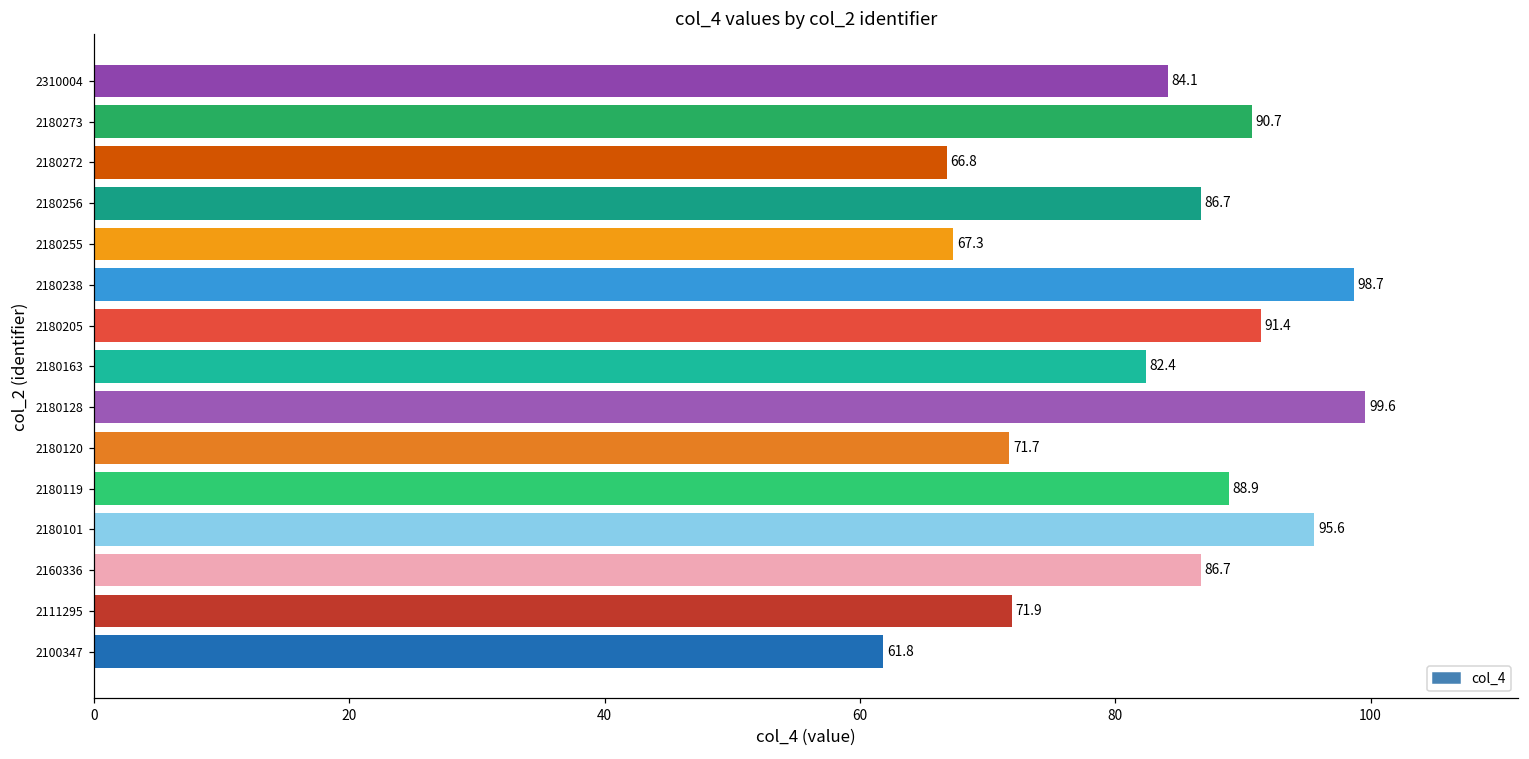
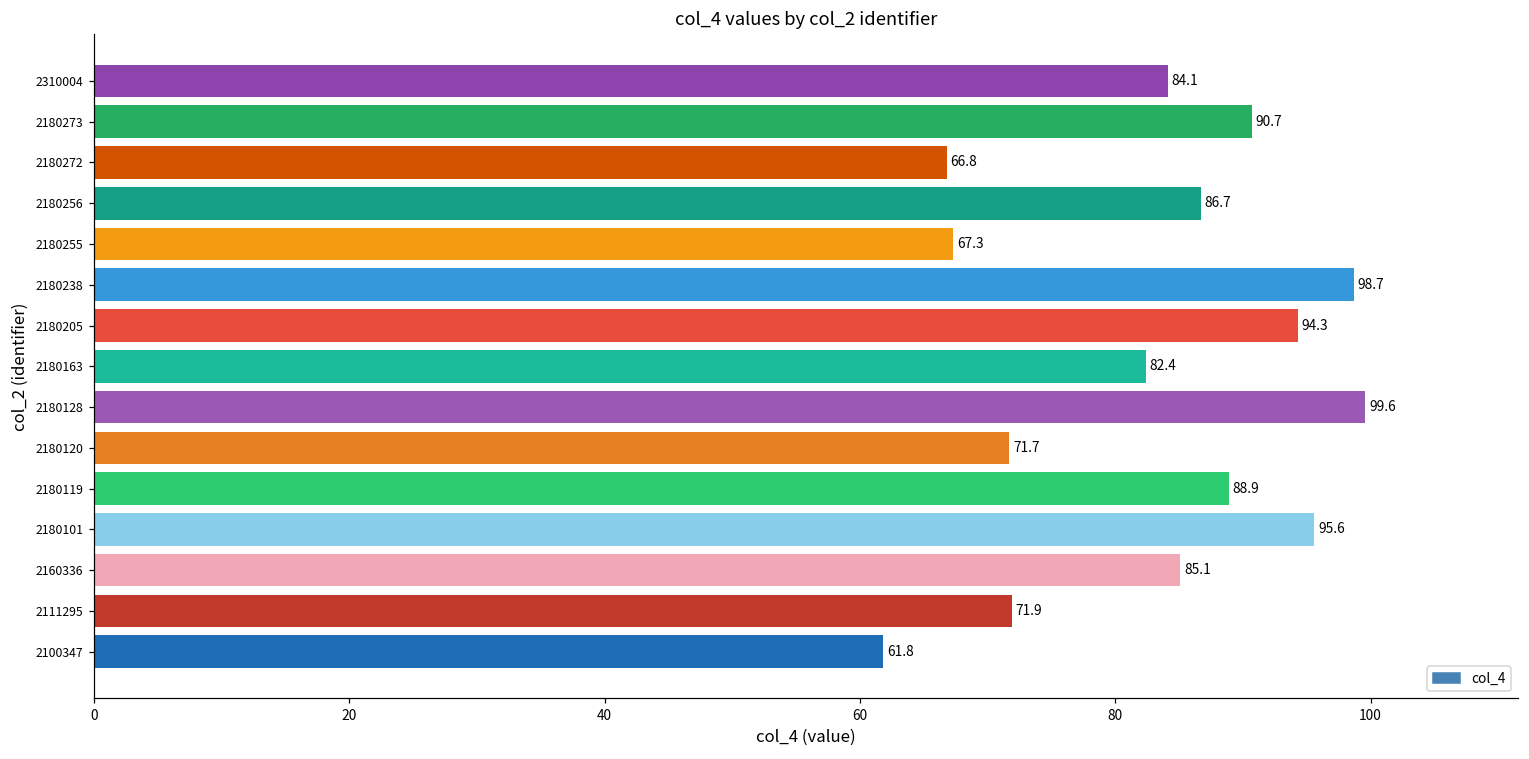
  {
    "2310004": 84.1,
    "2180273": 90.7,
    "2180272": 66.8,
    "2180256": 86.7,
    "2180255": 67.3,
    "2180238": 98.7,
-   "2180205": 91.4,
+   "2180205": 94.3,
    "2180163": 82.4,
    "2180128": 99.6,
    "2180120": 71.7,
    "2180119": 88.9,
    "2180101": 95.6,
-   "2160336": 86.7,
+   "2160336": 85.1,
    "2111295": 71.9,
    "2100347": 61.8
  }
